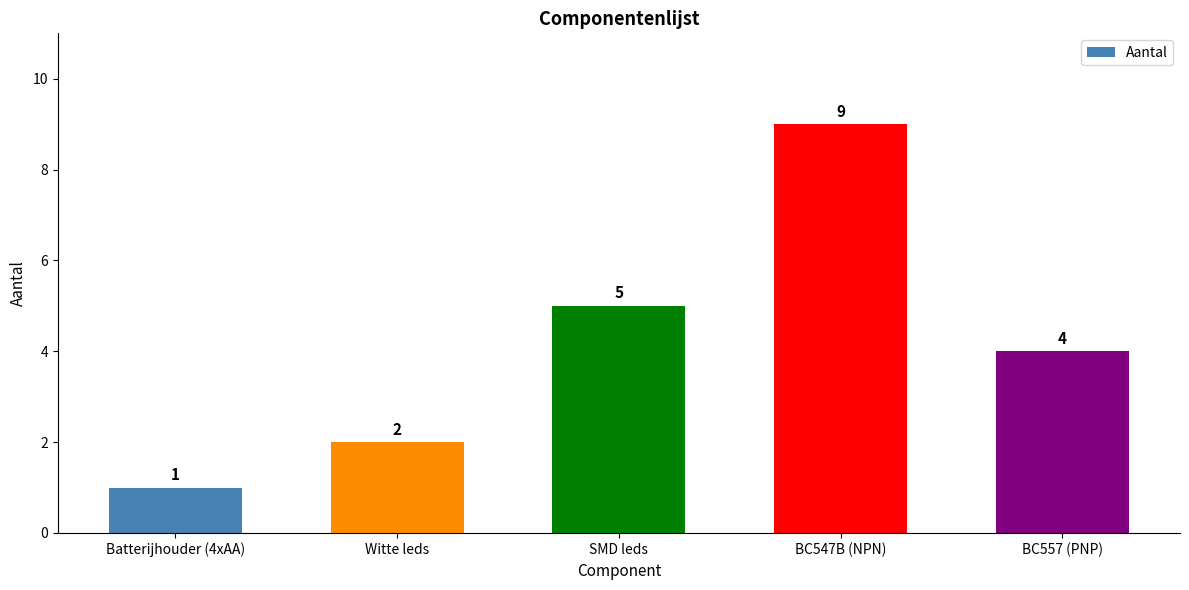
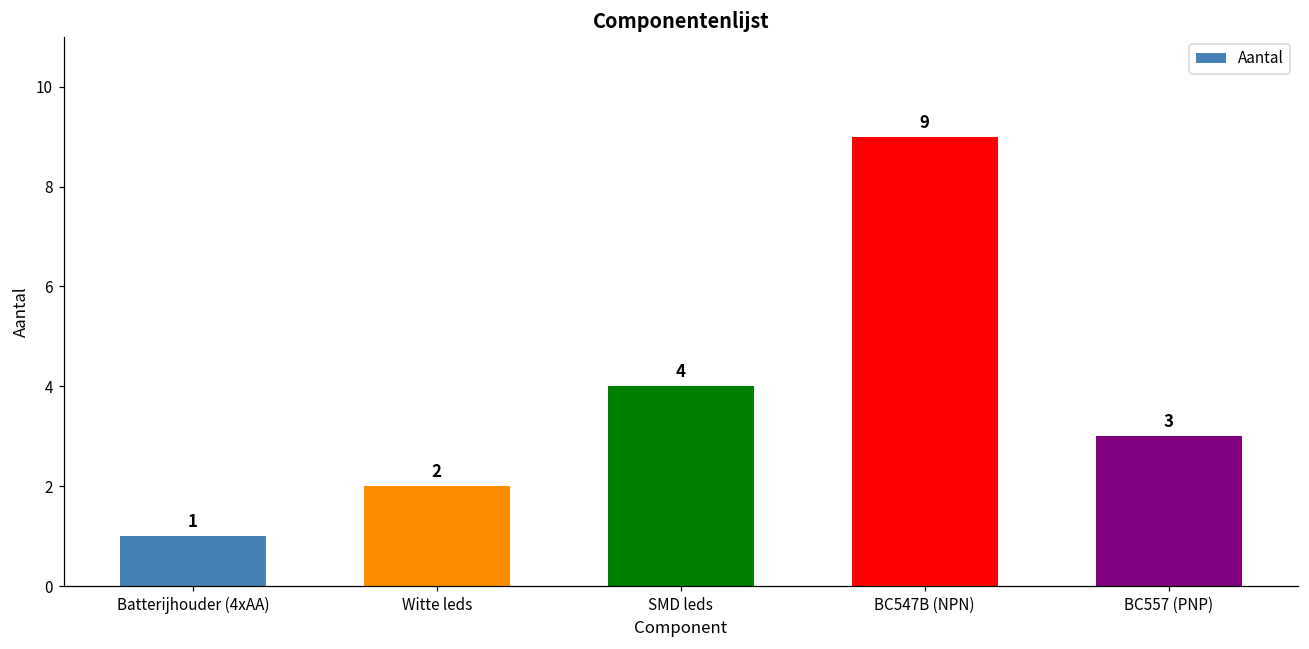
  {
    "Batterijhouder (4xAA)": 1,
    "Witte leds": 2,
-   "SMD leds": 5,
+   "SMD leds": 4,
    "BC547B (NPN)": 9,
-   "BC557 (PNP)": 4
+   "BC557 (PNP)": 3
  }
